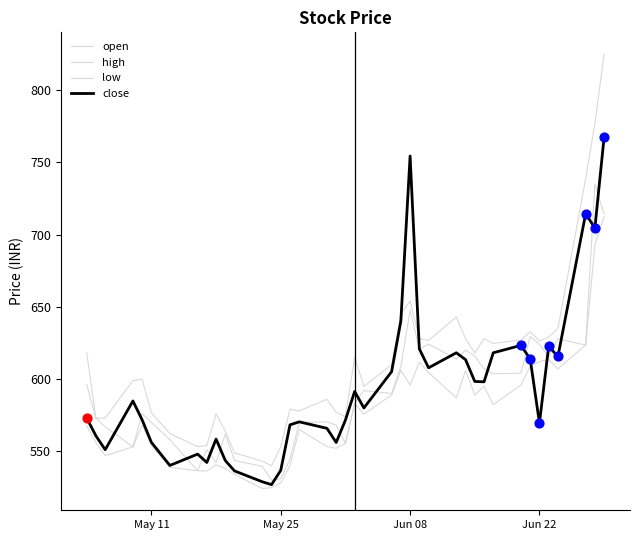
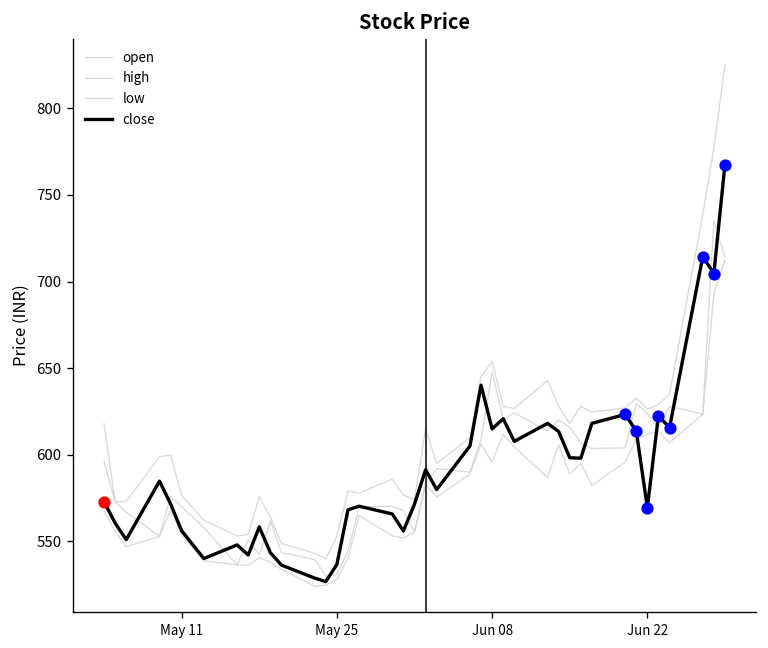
  {
    "close": {
      "May 11": 556,
      "May 25": 537,
-     "Jun 08": 754
+     "Jun 08": 615
    }
  }
